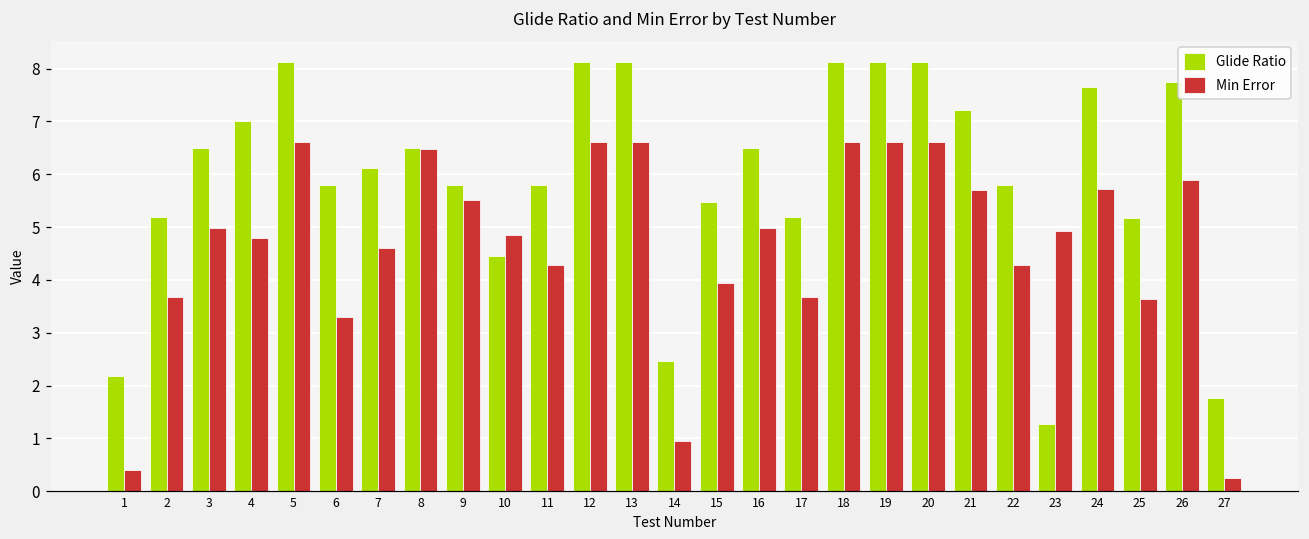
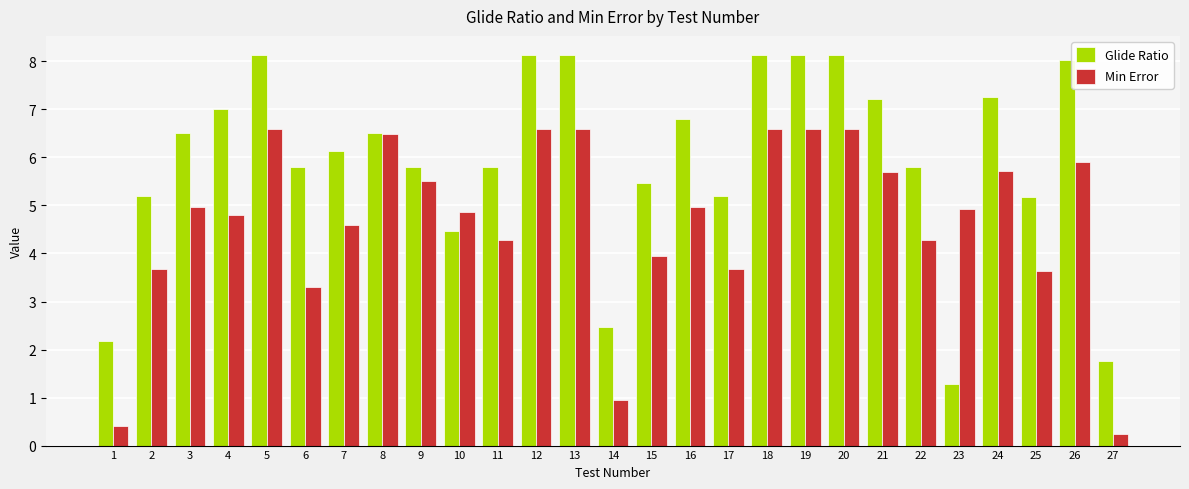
  {
    "Glide Ratio": {
      "1": 2.2,
      "2": 5.2,
      "3": 6.5,
      "4": 7.0,
      "5": 8.1,
      "6": 5.8,
      "7": 6.1,
      "8": 6.5,
      "9": 5.8,
      "10": 4.5,
      "11": 5.8,
      "12": 8.1,
      "13": 8.1,
      "14": 2.5,
      "15": 5.5,
-     "16": 6.5,
+     "16": 6.8,
      "17": 5.2,
      "18": 8.1,
      "19": 8.1,
      "20": 8.1,
      "21": 7.2,
      "22": 5.8,
      "23": 1.3,
-     "24": 7.7,
+     "24": 7.3,
      "25": 5.2,
-     "26": 7.8,
+     "26": 8.0,
      "27": 1.8
    },
    "Min Error": {
      "1": 0.4,
      "2": 3.7,
      "3": 5.0,
      "4": 4.8,
      "5": 6.6,
      "6": 3.3,
      "7": 4.6,
      "8": 6.5,
      "9": 5.5,
      "10": 4.9,
      "11": 4.3,
      "12": 6.6,
      "13": 6.6,
      "14": 0.9,
      "15": 4.0,
      "16": 5.0,
      "17": 3.7,
      "18": 6.6,
      "19": 6.6,
      "20": 6.6,
      "21": 5.7,
      "22": 4.3,
      "23": 4.9,
      "24": 5.7,
      "25": 3.6,
      "26": 5.9,
      "27": 0.2
    }
  }
